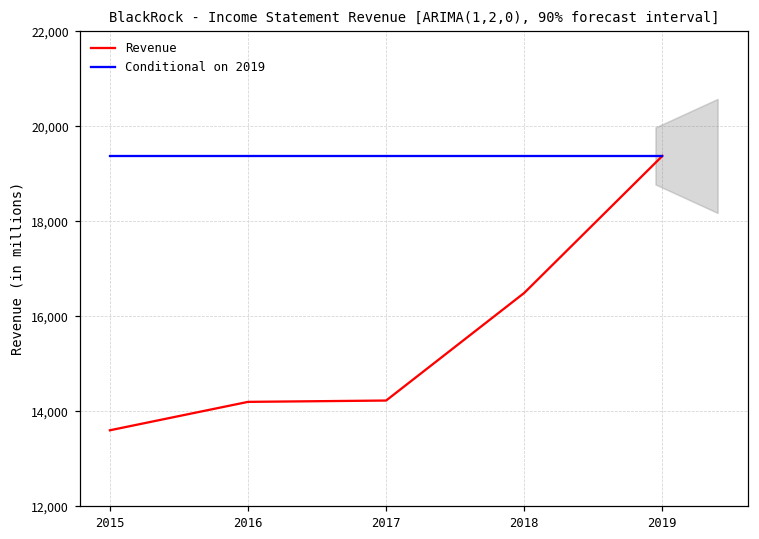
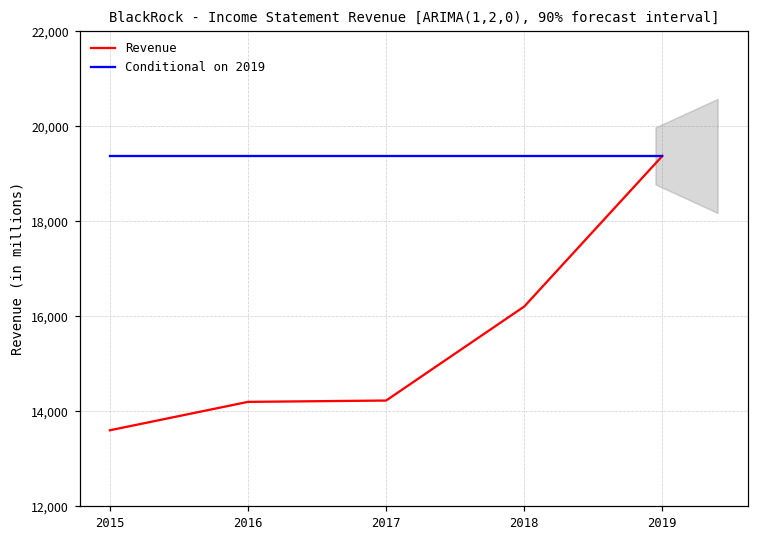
  {
    "Revenue": {
      "2015": "13,600",
      "2016": "14,200",
      "2017": "14,200",
-     "2018": "16,500"
+     "2018": "16,200"
    },
    "Conditional on 2019": {
      "2015": "19,400",
      "2016": "19,400",
      "2017": "19,400",
      "2018": "19,400"
    }
  }
